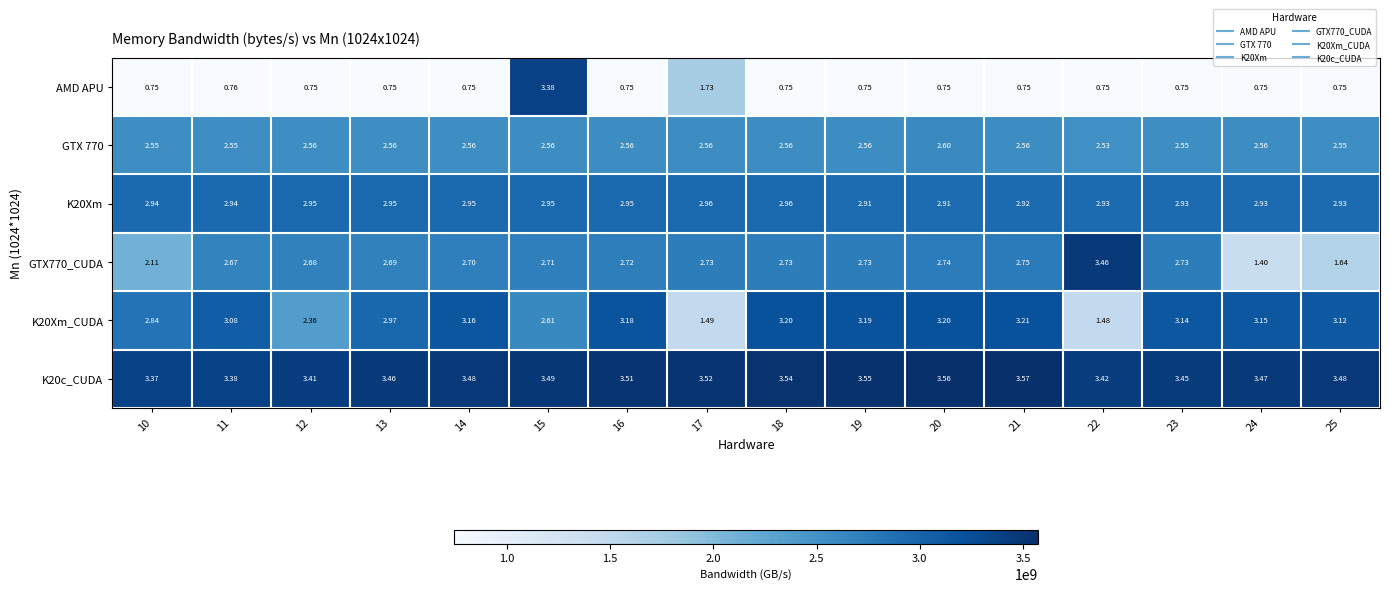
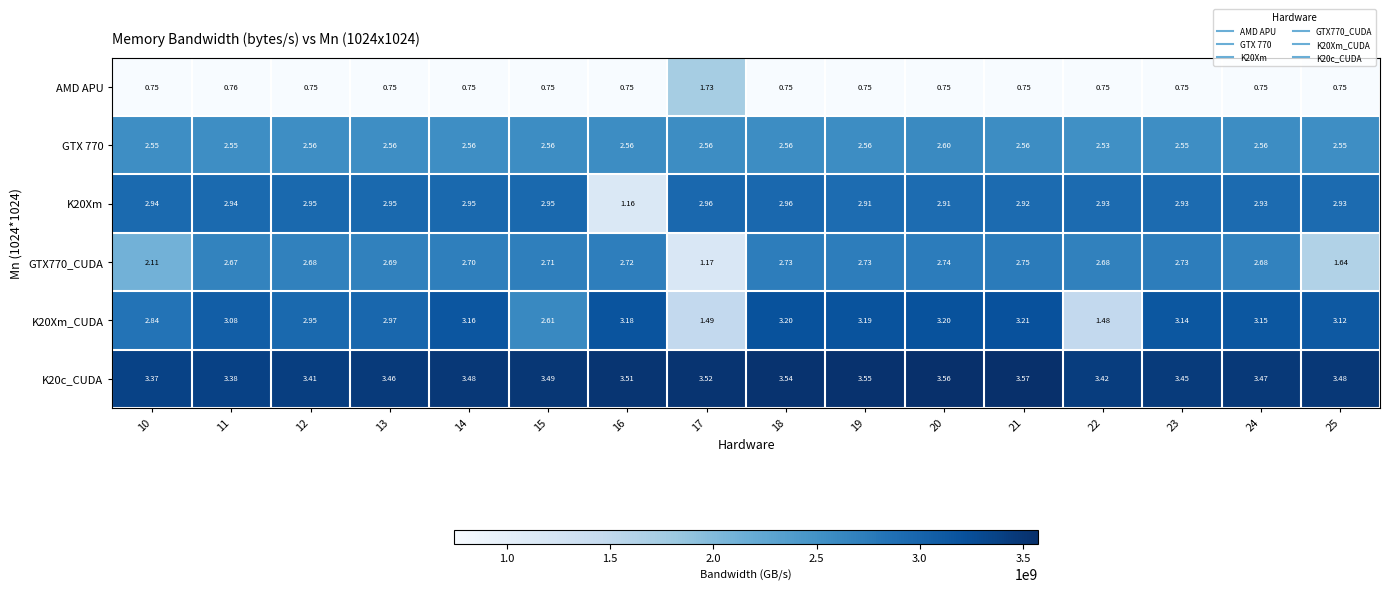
  {
    "AMD APU": {
      "10": 0.75,
      "11": 0.76,
      "12": 0.75,
      "13": 0.75,
      "14": 0.75,
-     "15": 3.38,
+     "15": 0.75,
      "16": 0.75,
      "17": 1.73,
      "18": 0.75,
      "19": 0.75,
      "20": 0.75,
      "21": 0.75,
      "22": 0.75,
      "23": 0.75,
      "24": 0.75,
      "25": 0.75
    },
    "GTX 770": {
      "10": 2.55,
      "11": 2.55,
      "12": 2.56,
      "13": 2.56,
      "14": 2.56,
      "15": 2.56,
      "16": 2.56,
      "17": 2.56,
      "18": 2.56,
      "19": 2.56,
      "20": 2.60,
      "21": 2.56,
      "22": 2.53,
      "23": 2.55,
      "24": 2.56,
      "25": 2.55
    },
    "K20Xm": {
      "10": 2.94,
      "11": 2.94,
      "12": 2.95,
      "13": 2.95,
      "14": 2.95,
      "15": 2.95,
-     "16": 2.95,
+     "16": 1.16,
      "17": 2.96,
      "18": 2.96,
      "19": 2.91,
      "20": 2.91,
      "21": 2.92,
      "22": 2.93,
      "23": 2.93,
      "24": 2.93,
      "25": 2.93
    },
    "GTX770_CUDA": {
      "10": 2.11,
      "11": 2.67,
      "12": 2.68,
      "13": 2.69,
      "14": 2.70,
      "15": 2.71,
      "16": 2.72,
-     "17": 2.73,
+     "17": 1.17,
      "18": 2.73,
      "19": 2.73,
      "20": 2.74,
      "21": 2.75,
-     "22": 3.46,
+     "22": 2.68,
      "23": 2.73,
-     "24": 1.40,
+     "24": 2.68,
      "25": 1.64
    },
    "K20Xm_CUDA": {
      "10": 2.84,
      "11": 3.08,
-     "12": 2.36,
+     "12": 2.95,
      "13": 2.97,
      "14": 3.16,
      "15": 2.61,
      "16": 3.18,
      "17": 1.49,
      "18": 3.20,
      "19": 3.19,
      "20": 3.20,
      "21": 3.21,
      "22": 1.48,
      "23": 3.14,
      "24": 3.15,
      "25": 3.12
    },
    "K20c_CUDA": {
      "10": 3.37,
      "11": 3.38,
      "12": 3.41,
      "13": 3.46,
      "14": 3.48,
      "15": 3.49,
      "16": 3.51,
      "17": 3.52,
      "18": 3.54,
      "19": 3.55,
      "20": 3.56,
      "21": 3.57,
      "22": 3.42,
      "23": 3.45,
      "24": 3.47,
      "25": 3.48
    }
  }
